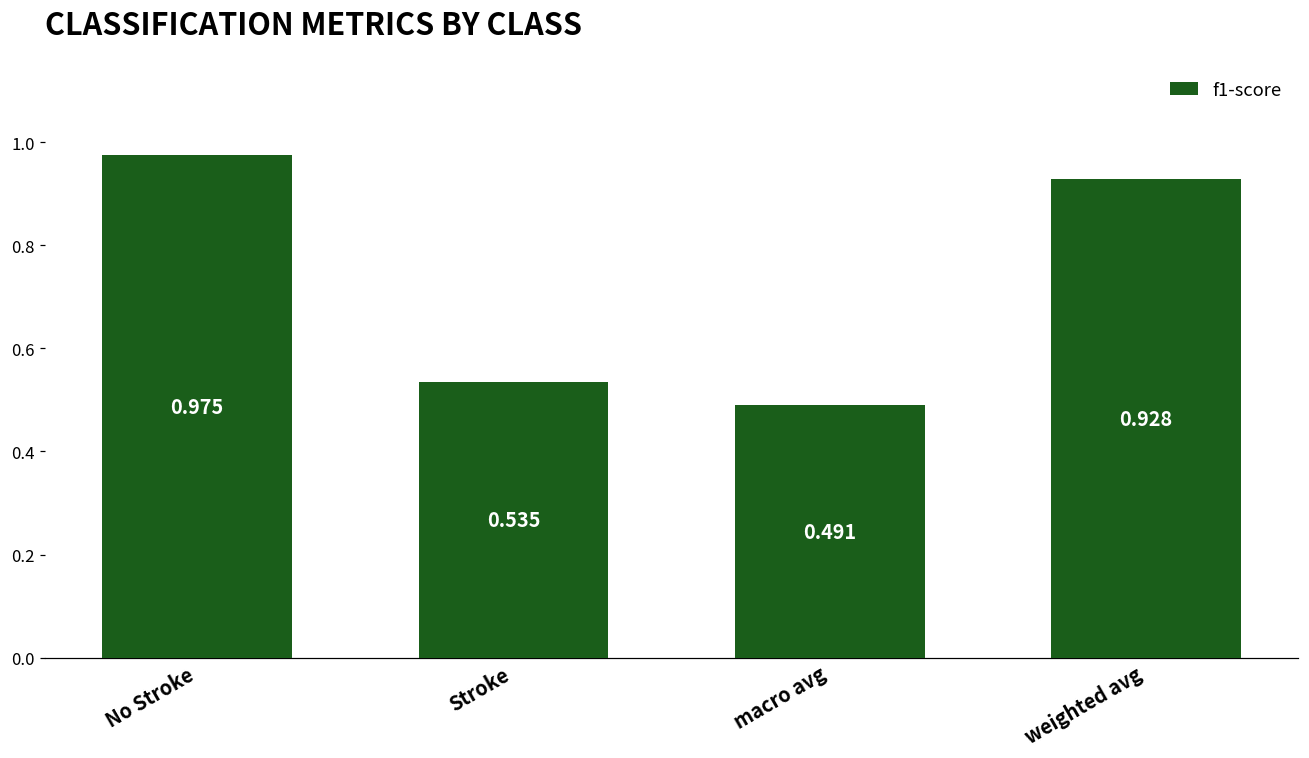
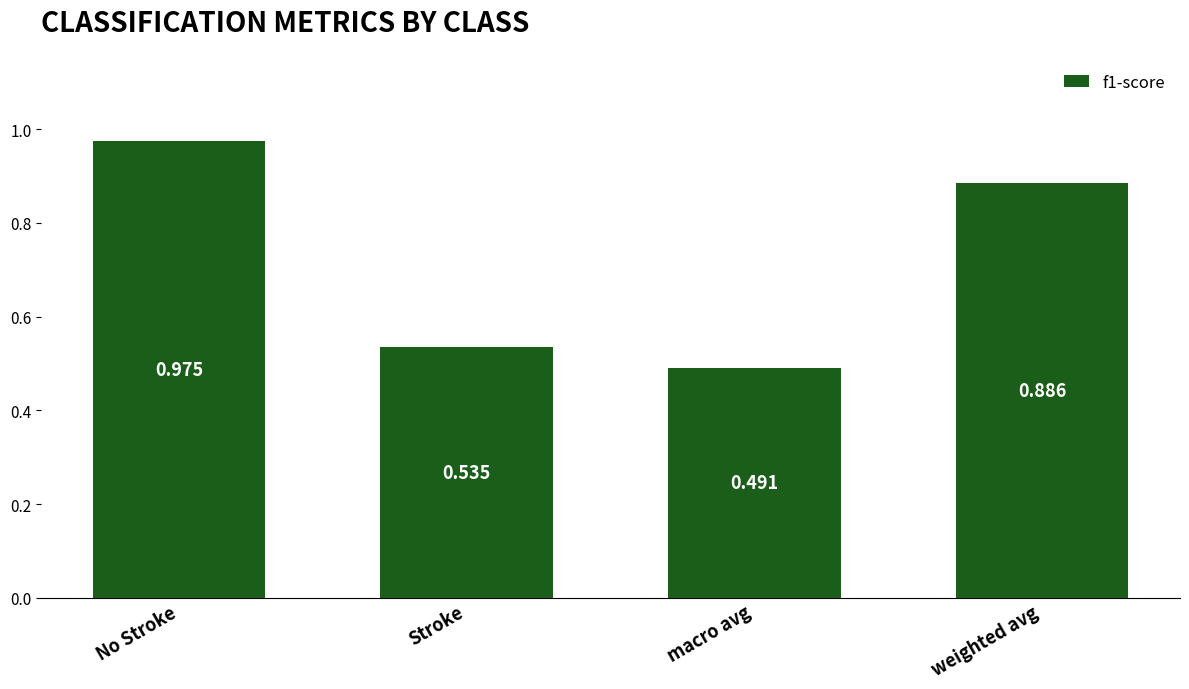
  {
    "No Stroke": 0.975,
    "Stroke": 0.535,
    "macro avg": 0.491,
-   "weighted avg": 0.928
+   "weighted avg": 0.886
  }
